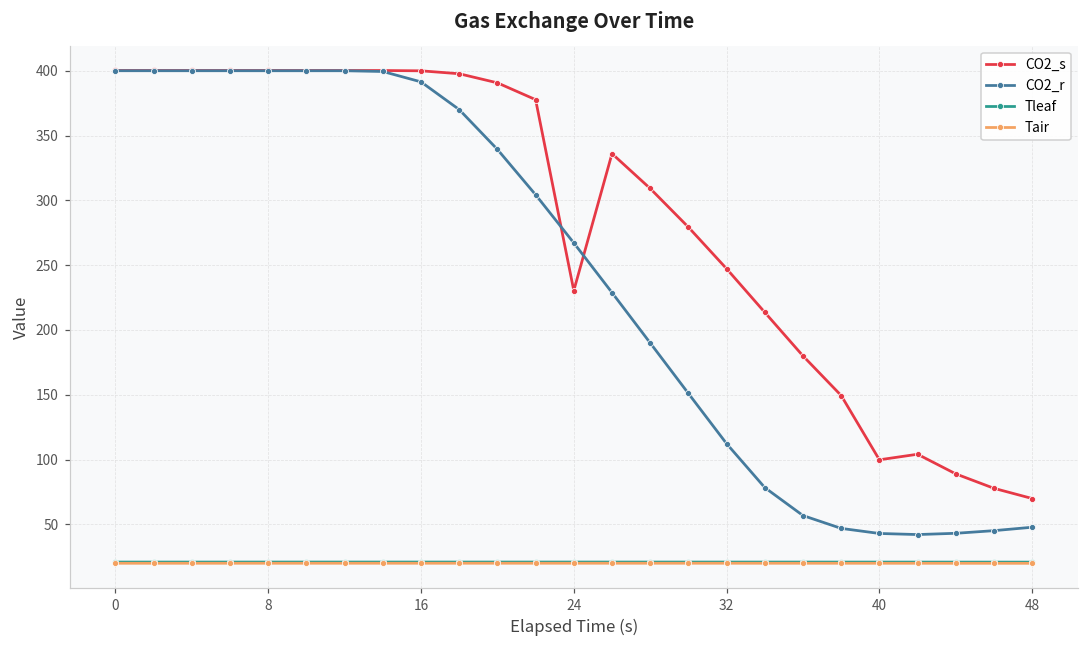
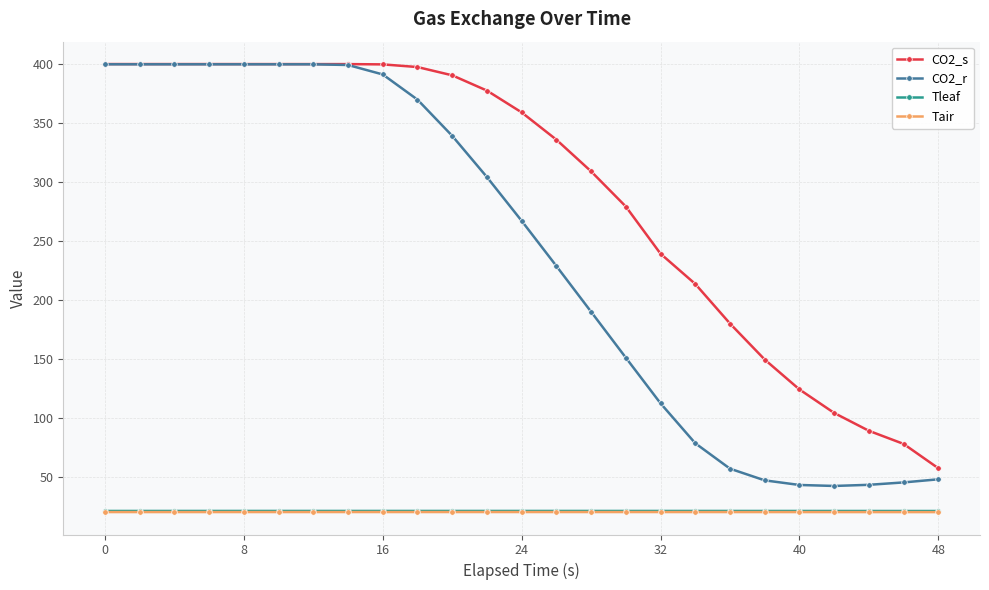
  {
    "CO2_s": {
      "16": 400,
-     "24": 230,
-     "32": 247,
-     "40": 100,
-     "48": 70
+     "24": 359,
+     "32": 239,
+     "40": 124,
+     "48": 57
    }
  }
